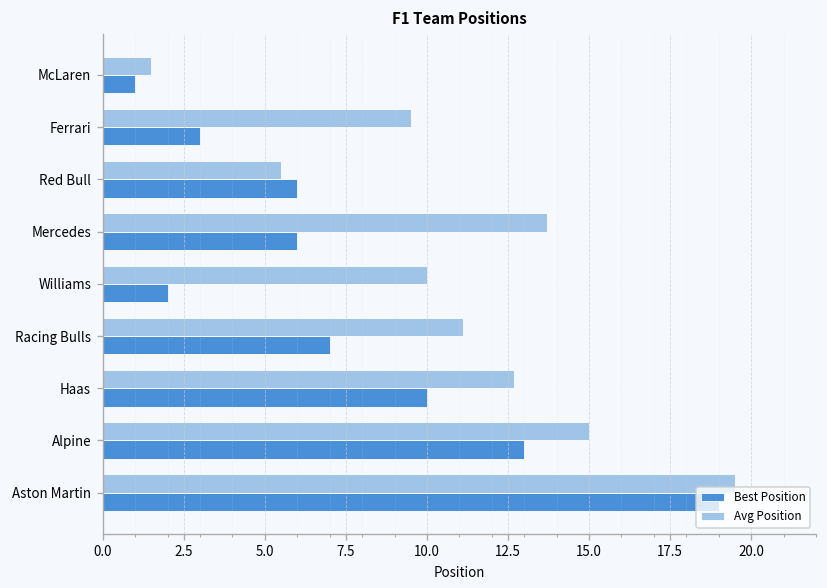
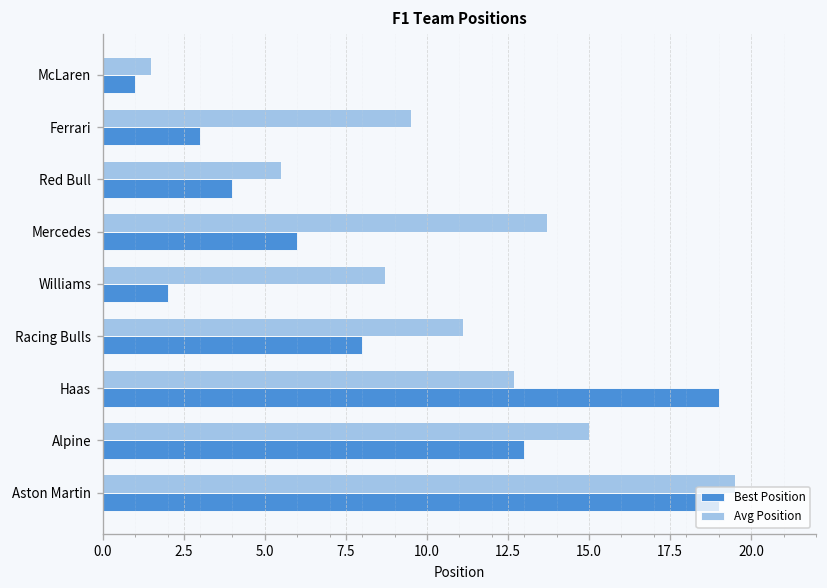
  {
    "Best Position": {
      "McLaren": 1,
      "Ferrari": 3,
-     "Red Bull": 6,
+     "Red Bull": 4,
      "Mercedes": 6,
      "Williams": 2,
-     "Racing Bulls": 7,
-     "Haas": 10,
+     "Racing Bulls": 8,
+     "Haas": 19,
      "Alpine": 13
    },
    "Avg Position": {
      "McLaren": 1.5,
      "Ferrari": 9.5,
      "Red Bull": 5.5,
      "Mercedes": 13.7,
-     "Williams": 10.0,
+     "Williams": 8.7,
      "Racing Bulls": 11.1,
      "Haas": 12.7,
      "Alpine": 15.0,
      "Aston Martin": 19.5
    }
  }
